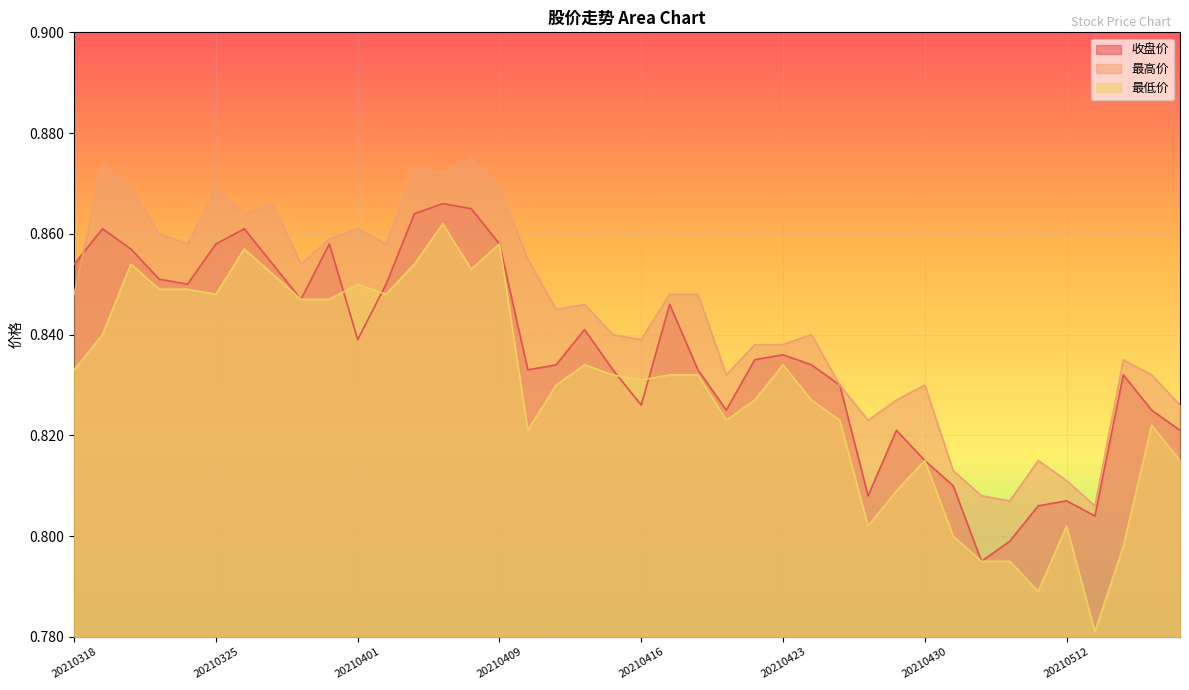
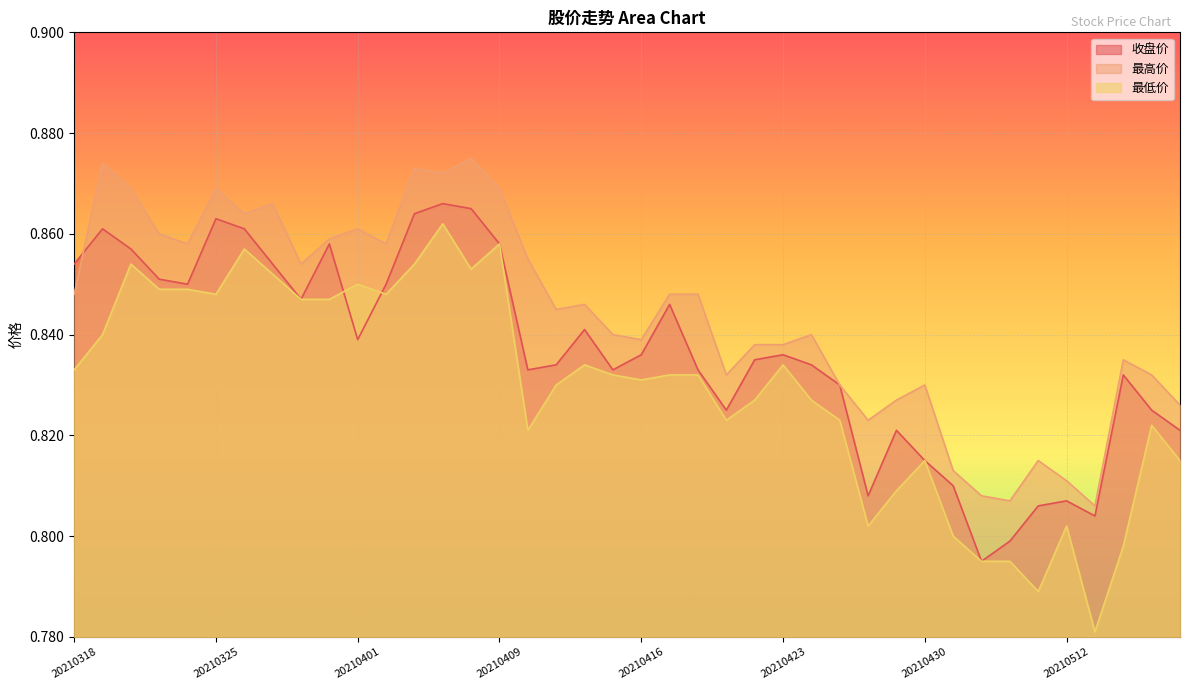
  {
    "收盘价": {
      "20210318": 0.854,
-     "20210325": 0.858,
+     "20210325": 0.863,
      "20210401": 0.839,
-     "20210416": 0.826,
+     "20210416": 0.836,
      "20210423": 0.836,
      "20210512": 0.807
    }
  }
